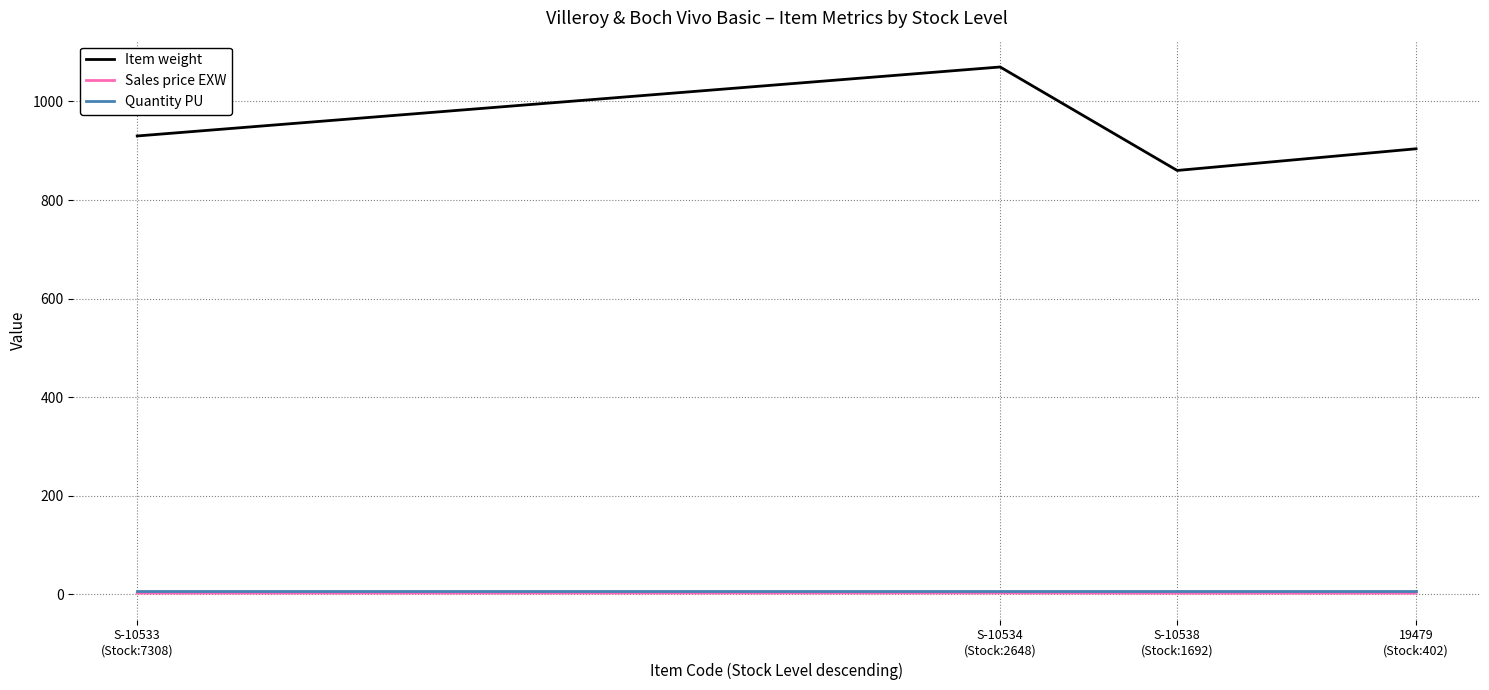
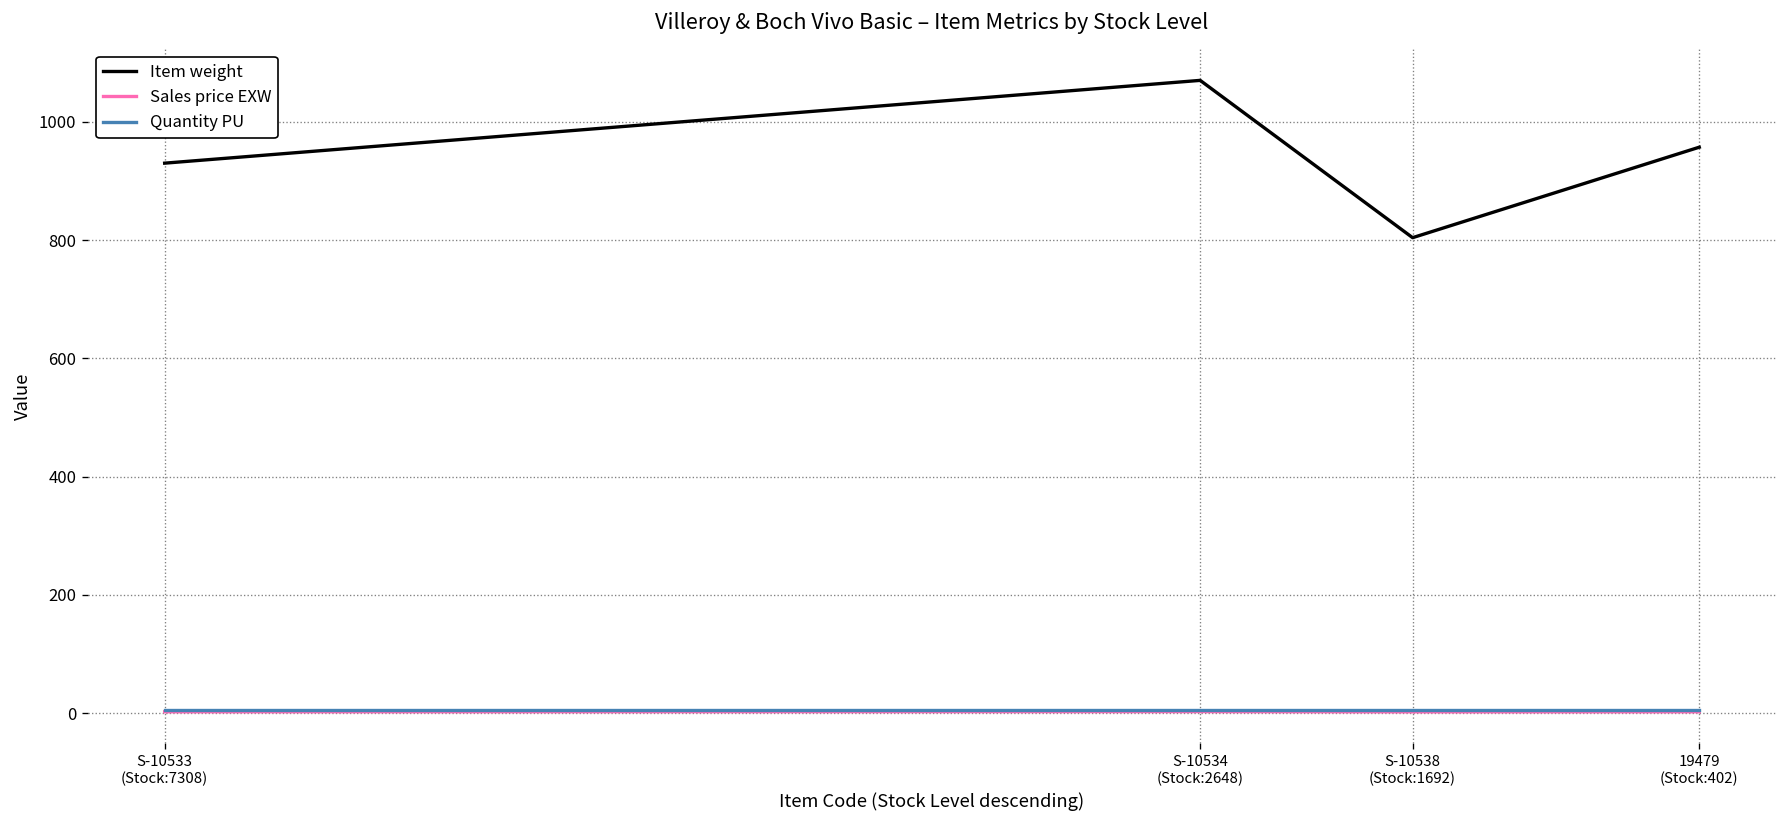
  {
    "Item weight": {
      "S-10533 (Stock:7308)": 930,
      "S-10534 (Stock:2648)": 1070,
-     "S-10538 (Stock:1692)": 860,
-     "19479 (Stock:402)": 900
+     "S-10538 (Stock:1692)": 800,
+     "19479 (Stock:402)": 960
    }
  }
